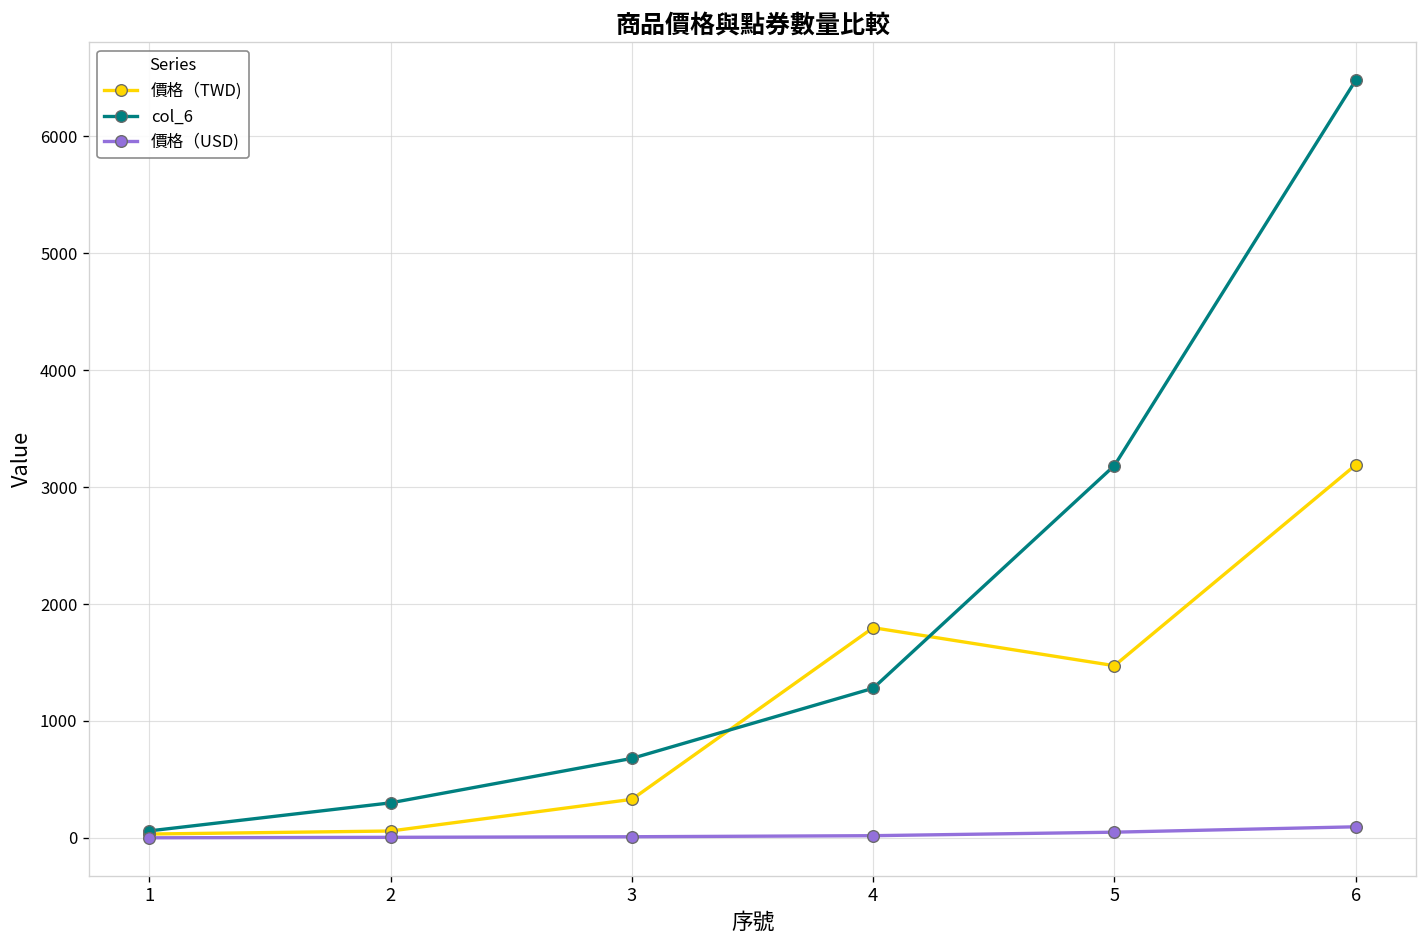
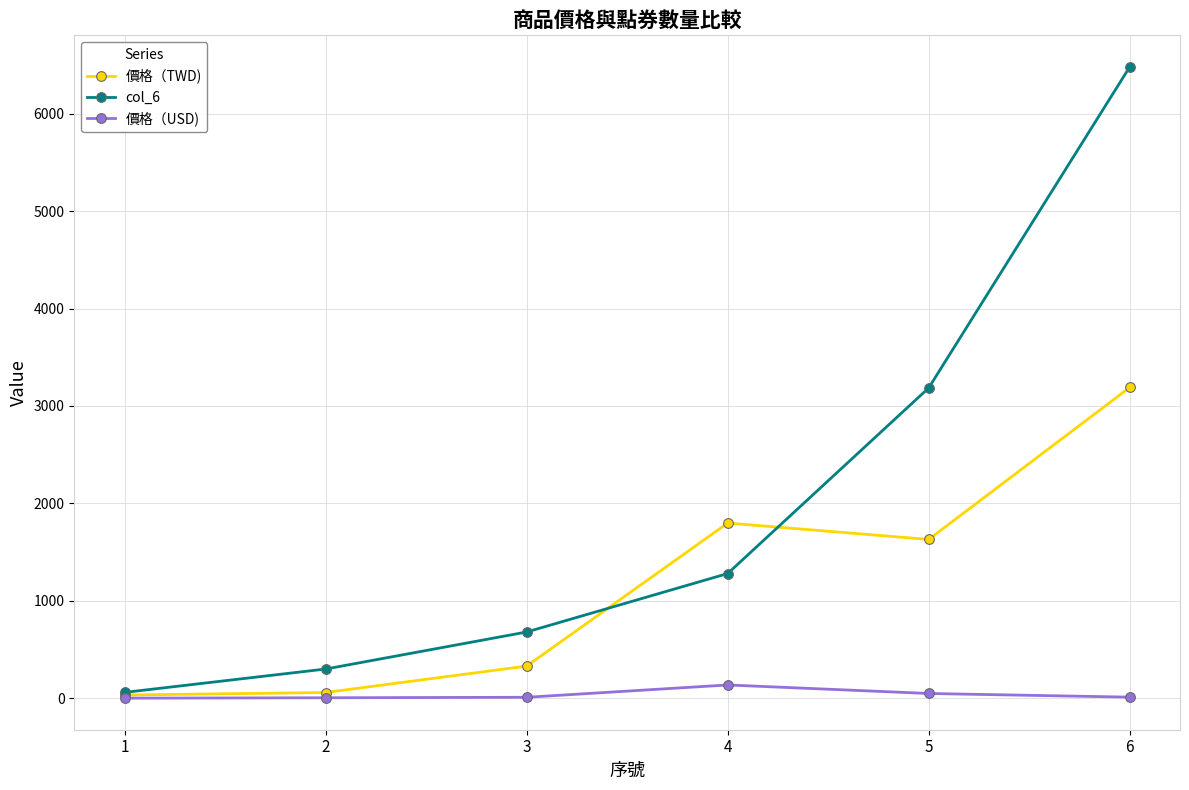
  {
    "價格（TWD)": {
      "1": 0,
      "2": 100,
      "3": 300,
      "4": 1800,
-     "5": 1500,
+     "5": 1600,
      "6": 3200
    },
    "col_6": {
      "1": 100,
      "2": 300,
      "3": 700,
      "4": 1300,
      "5": 3200,
      "6": 6500
    },
    "價格（USD)": {
      "1": 0,
      "2": 0,
      "3": 0,
-     "4": 0,
+     "4": 100,
      "5": 0,
-     "6": 100
+     "6": 0
    }
  }
